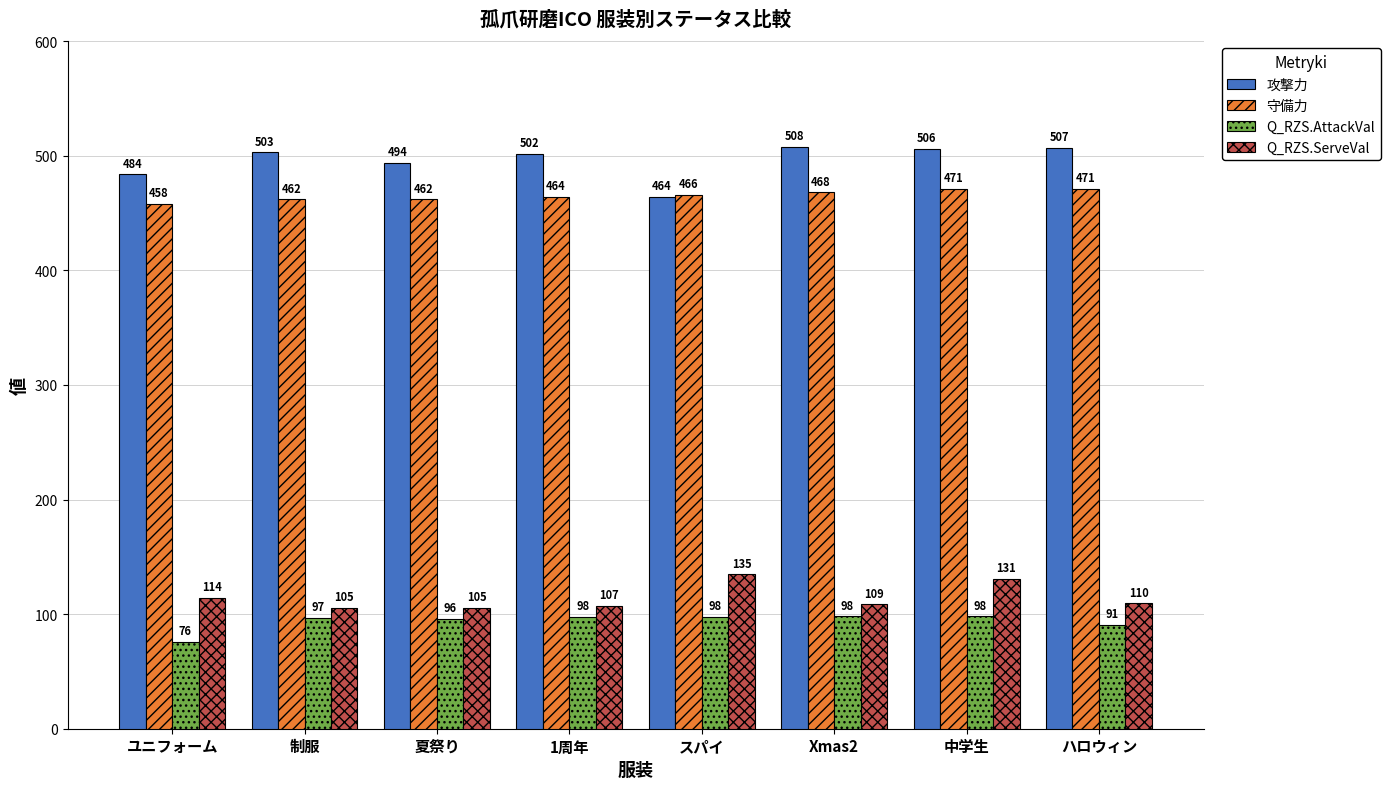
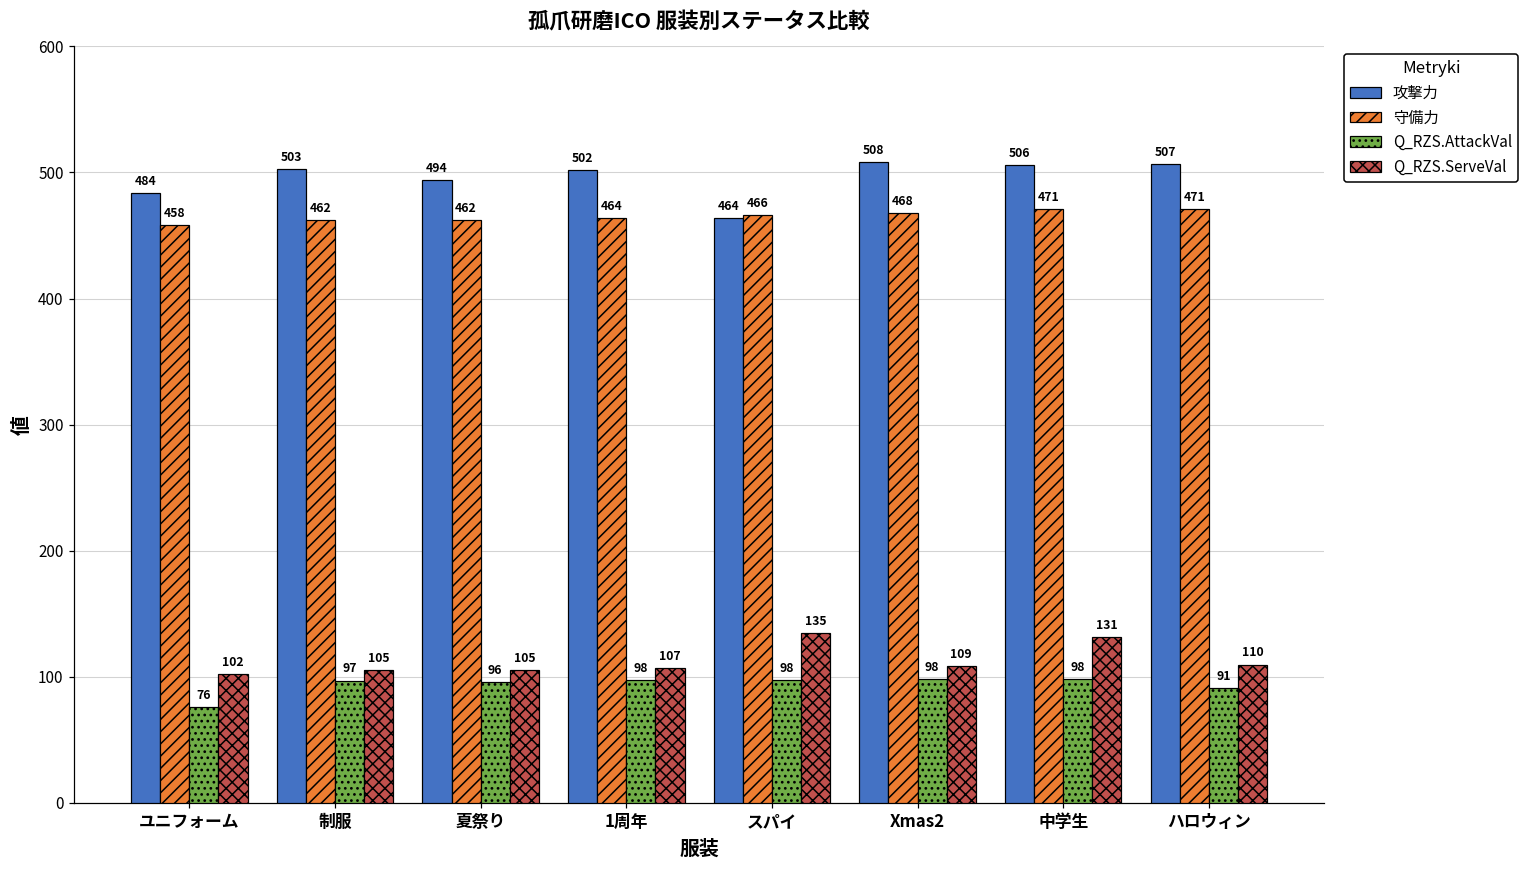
  {
    "攻撃力": {
      "ユニフォーム": 484,
      "制服": 503,
      "夏祭り": 494,
      "1周年": 502,
      "スパイ": 464,
      "Xmas2": 508,
      "中学生": 506,
      "ハロウィン": 507
    },
    "守備力": {
      "ユニフォーム": 458,
      "制服": 462,
      "夏祭り": 462,
      "1周年": 464,
      "スパイ": 466,
      "Xmas2": 468,
      "中学生": 471,
      "ハロウィン": 471
    },
    "Q_RZS.AttackVal": {
      "ユニフォーム": 76,
      "制服": 97,
      "夏祭り": 96,
      "1周年": 98,
      "スパイ": 98,
      "Xmas2": 98,
      "中学生": 98,
      "ハロウィン": 91
    },
    "Q_RZS.ServeVal": {
-     "ユニフォーム": 114,
+     "ユニフォーム": 102,
      "制服": 105,
      "夏祭り": 105,
      "1周年": 107,
      "スパイ": 135,
      "Xmas2": 109,
      "中学生": 131,
      "ハロウィン": 110
    }
  }
